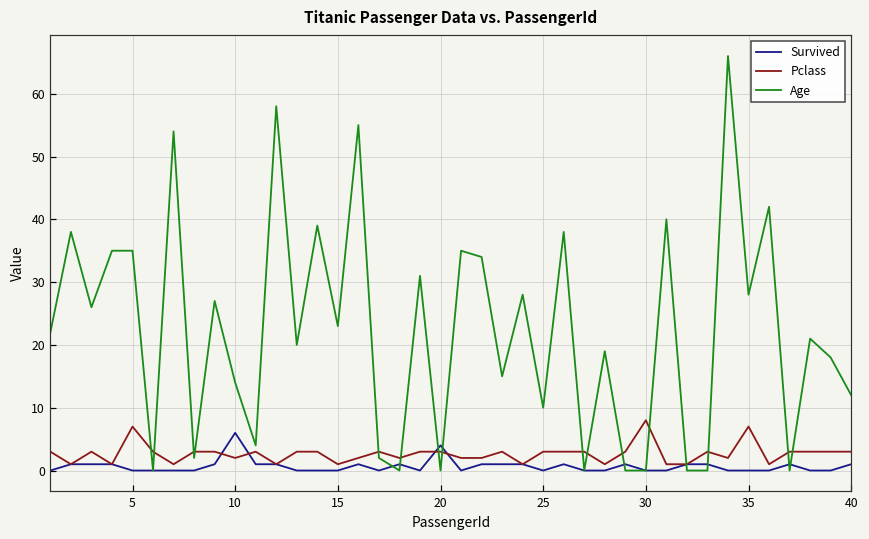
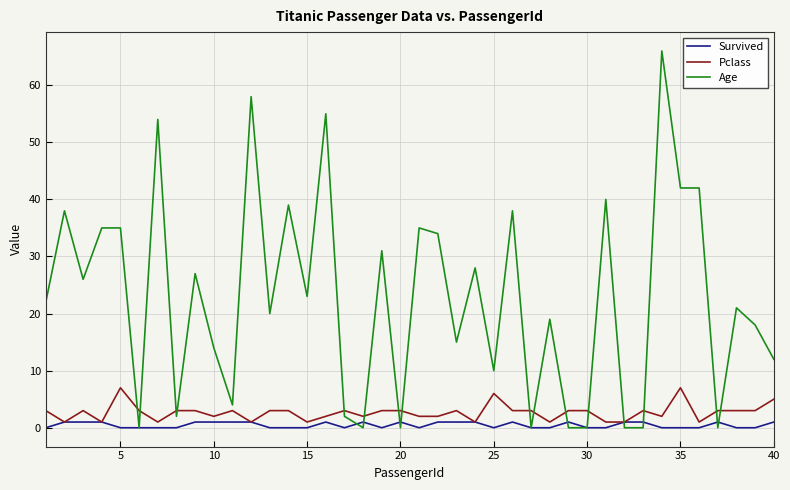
  {
    "Survived": {
      "5": 0,
-     "10": 6,
+     "10": 1,
      "15": 0,
-     "20": 4,
+     "20": 1,
      "25": 0,
      "35": 0,
      "40": 1
    },
    "Pclass": {
      "5": 7,
      "10": 2,
      "15": 1,
      "20": 3,
-     "25": 3,
-     "30": 8,
+     "25": 6,
+     "30": 3,
      "35": 7,
-     "40": 3
+     "40": 5
    },
    "Age": {
      "5": 35,
      "10": 14,
      "15": 23,
      "20": 0,
      "25": 10,
-     "35": 28,
+     "35": 42,
      "40": 12
    }
  }
